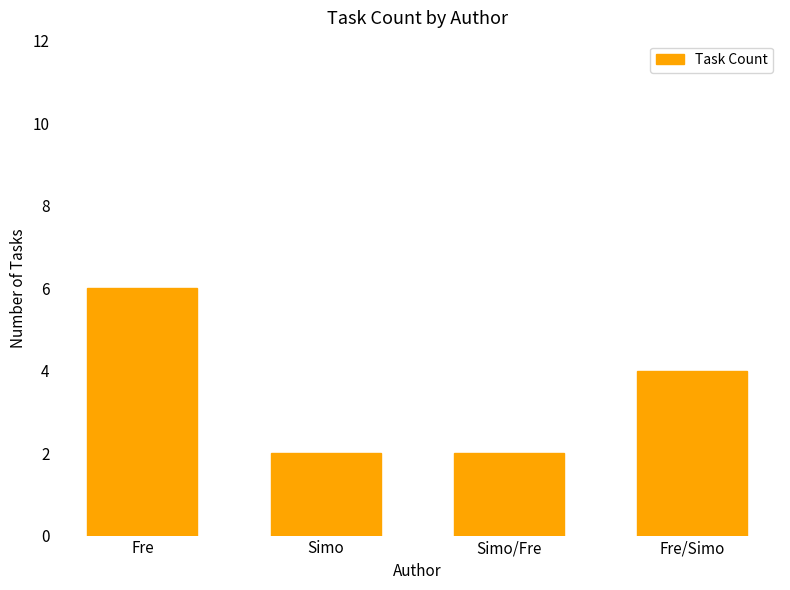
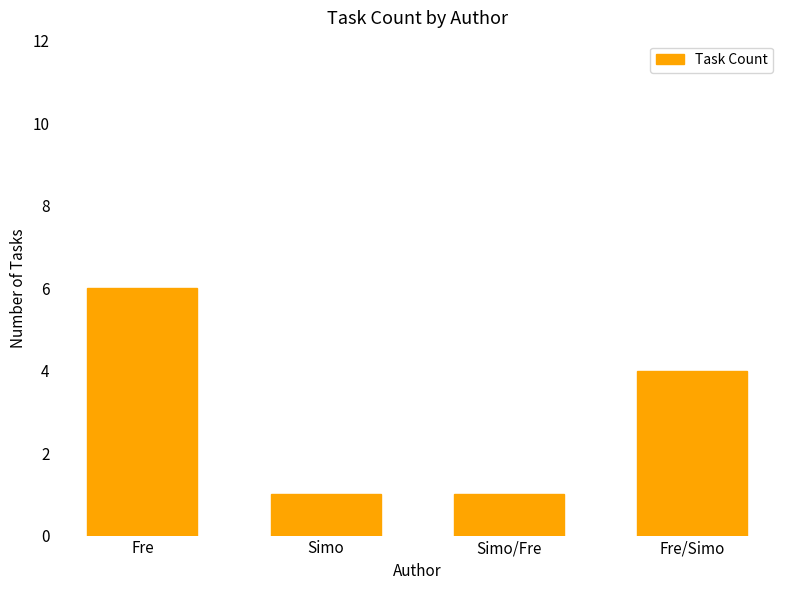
  {
    "Fre": 6,
-   "Simo": 2,
-   "Simo/Fre": 2,
+   "Simo": 1,
+   "Simo/Fre": 1,
    "Fre/Simo": 4
  }
